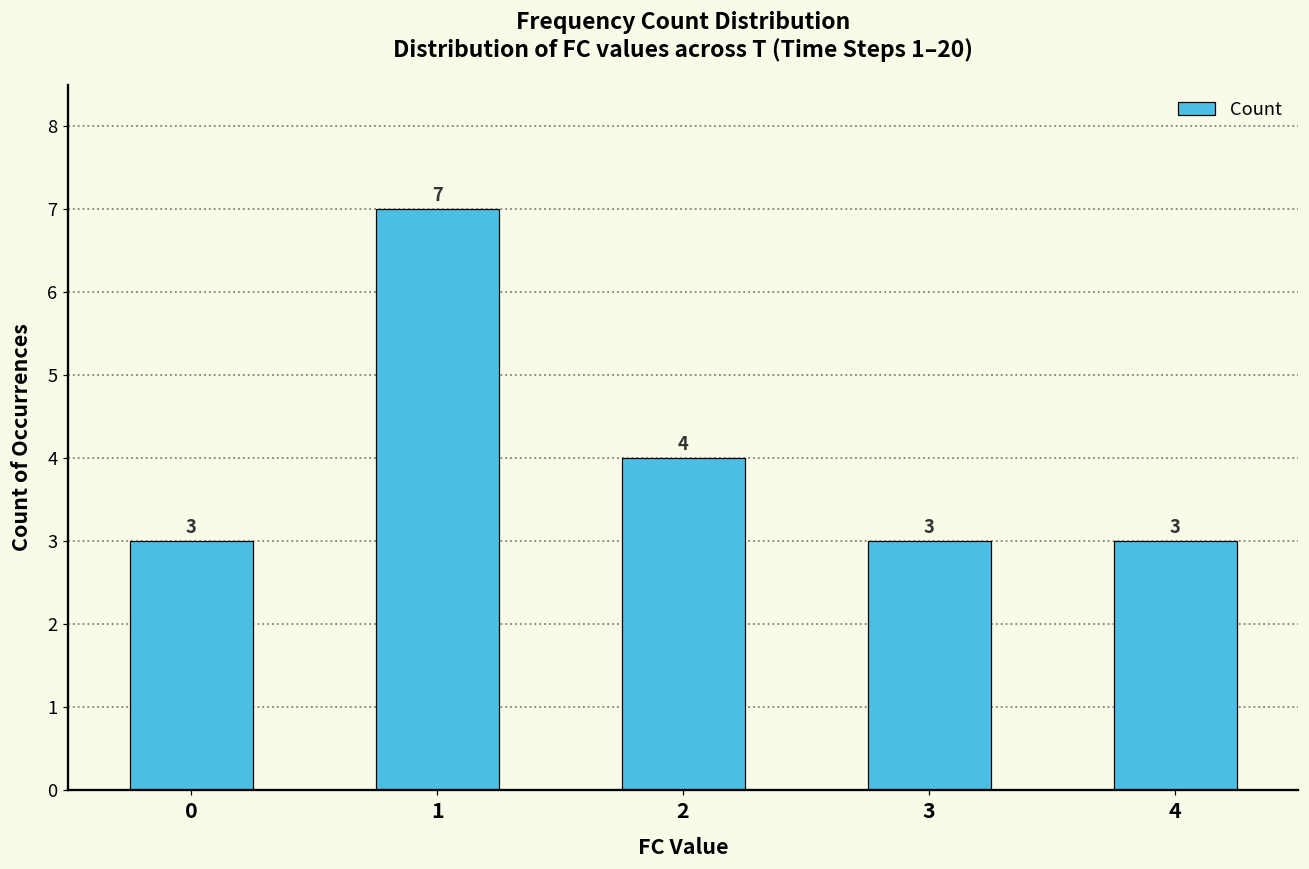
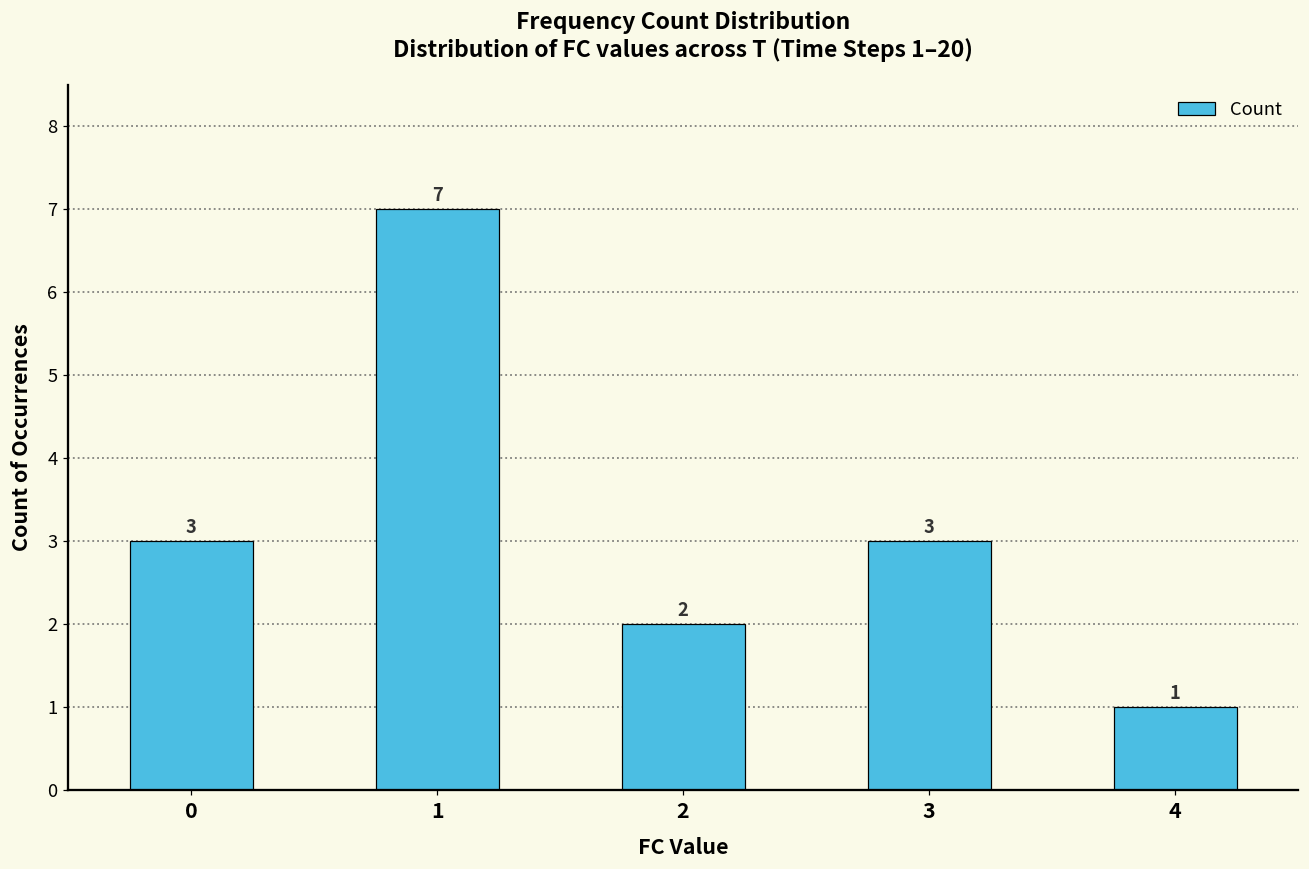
  {
    "0": 3,
    "1": 7,
-   "2": 4,
+   "2": 2,
    "3": 3,
-   "4": 3
+   "4": 1
  }
